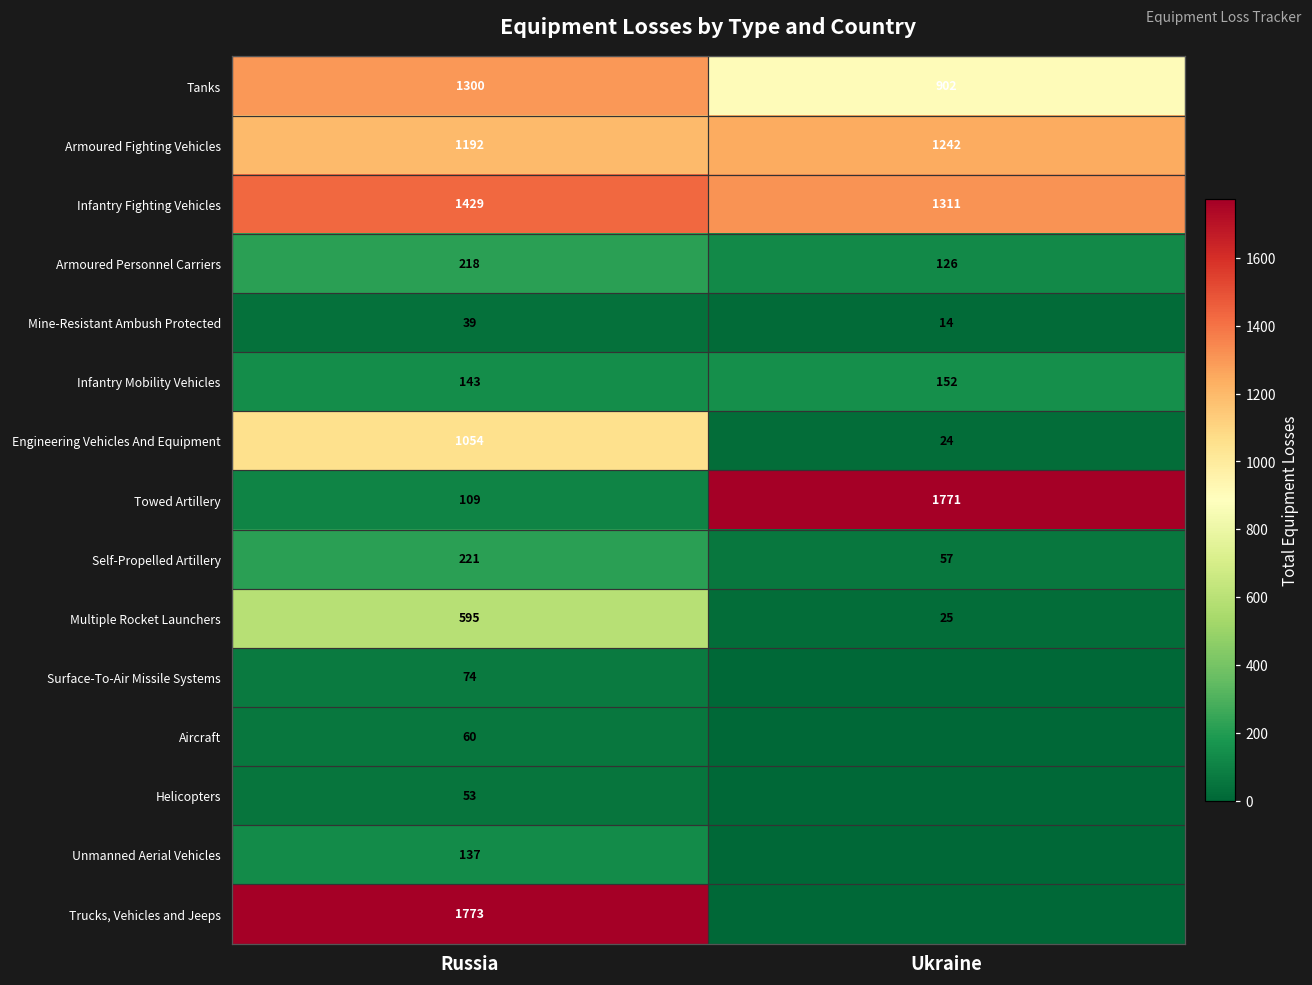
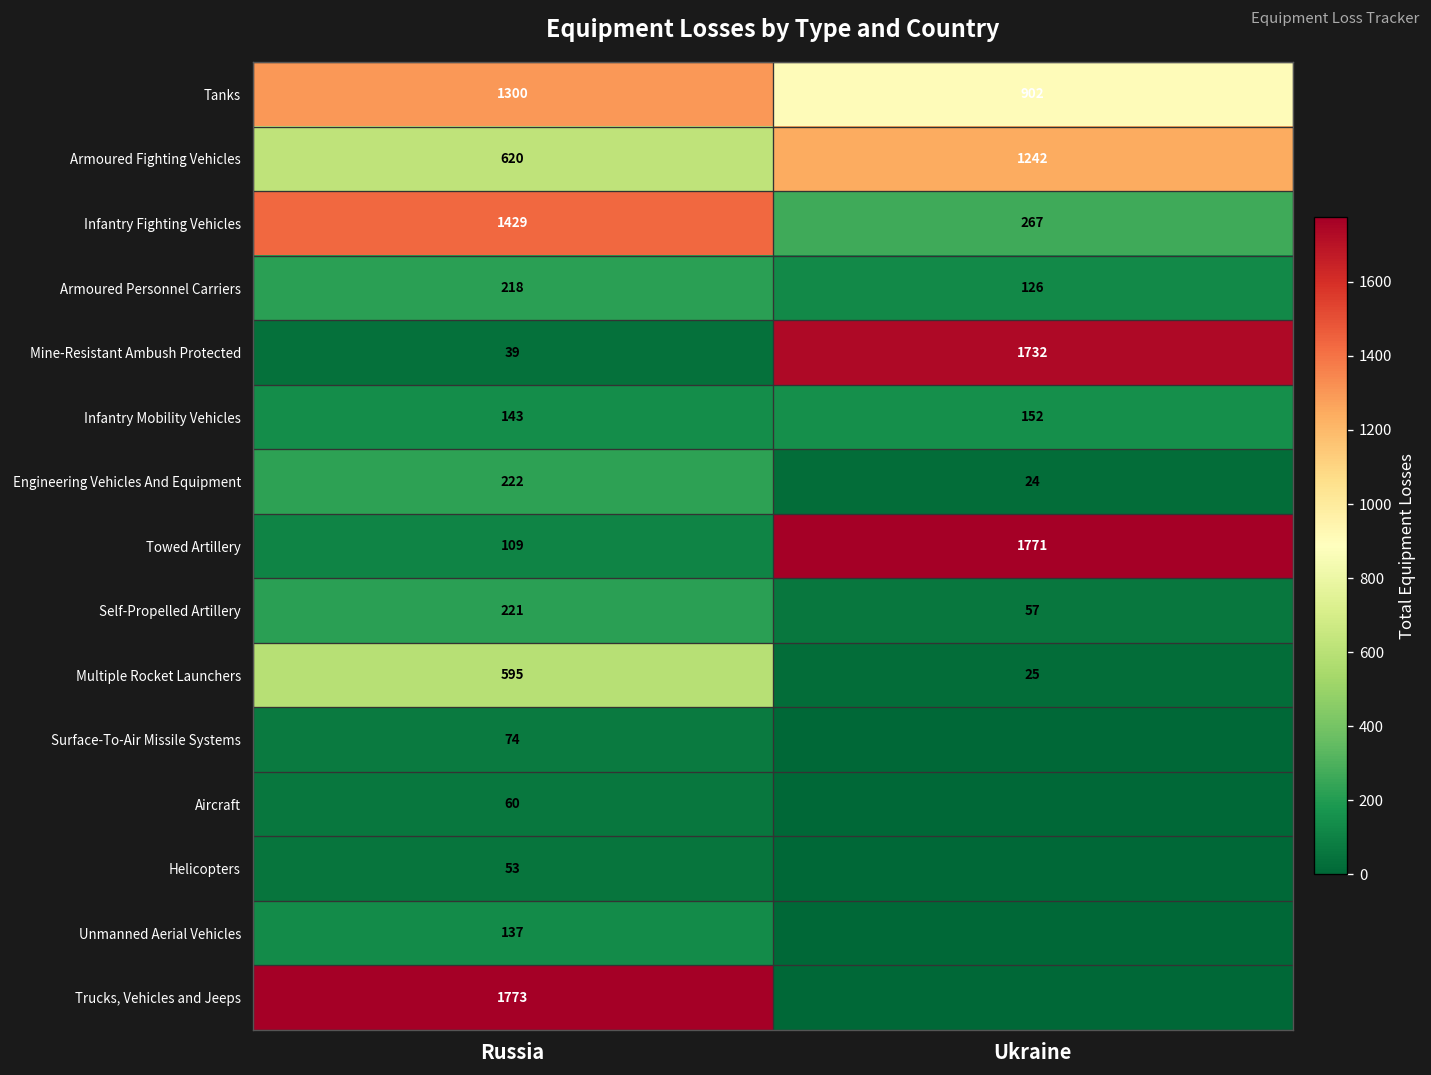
  {
    "Tanks": {
      "Russia": 1300,
      "Ukraine": 902
    },
    "Armoured Fighting Vehicles": {
-     "Russia": 1192,
+     "Russia": 620,
      "Ukraine": 1242
    },
    "Infantry Fighting Vehicles": {
      "Russia": 1429,
-     "Ukraine": 1311
+     "Ukraine": 267
    },
    "Armoured Personnel Carriers": {
      "Russia": 218,
      "Ukraine": 126
    },
    "Mine-Resistant Ambush Protected": {
      "Russia": 39,
-     "Ukraine": 14
+     "Ukraine": 1732
    },
    "Infantry Mobility Vehicles": {
      "Russia": 143,
      "Ukraine": 152
    },
    "Engineering Vehicles And Equipment": {
-     "Russia": 1054,
+     "Russia": 222,
      "Ukraine": 24
    },
    "Towed Artillery": {
      "Russia": 109,
      "Ukraine": 1771
    },
    "Self-Propelled Artillery": {
      "Russia": 221,
      "Ukraine": 57
    },
    "Multiple Rocket Launchers": {
      "Russia": 595,
      "Ukraine": 25
    },
    "Surface-To-Air Missile Systems": {
      "Russia": 74
    },
    "Aircraft": {
      "Russia": 60
    },
    "Helicopters": {
      "Russia": 53
    },
    "Unmanned Aerial Vehicles": {
      "Russia": 137
    },
    "Trucks, Vehicles and Jeeps": {
      "Russia": 1773
    }
  }
